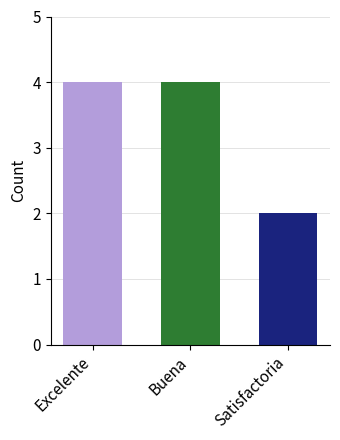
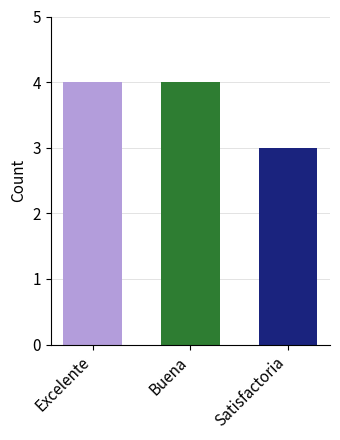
  {
    "Excelente": 4,
    "Buena": 4,
-   "Satisfactoria": 2
+   "Satisfactoria": 3
  }
